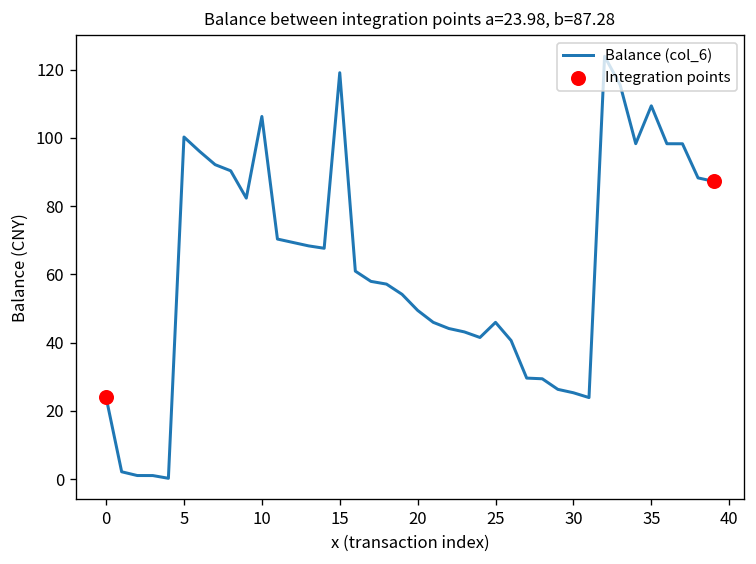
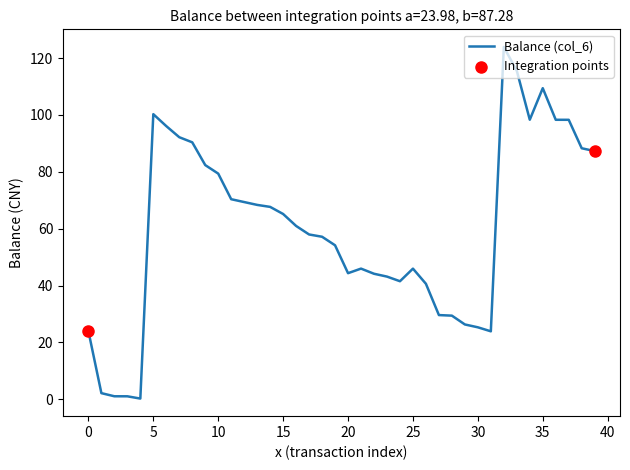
  {
    "Balance (col_6)": {
      "5": 100,
-     "10": 106,
-     "15": 119,
-     "20": 49,
+     "10": 79,
+     "15": 65,
+     "20": 44,
      "25": 46,
      "30": 25,
      "35": 109
    }
  }
